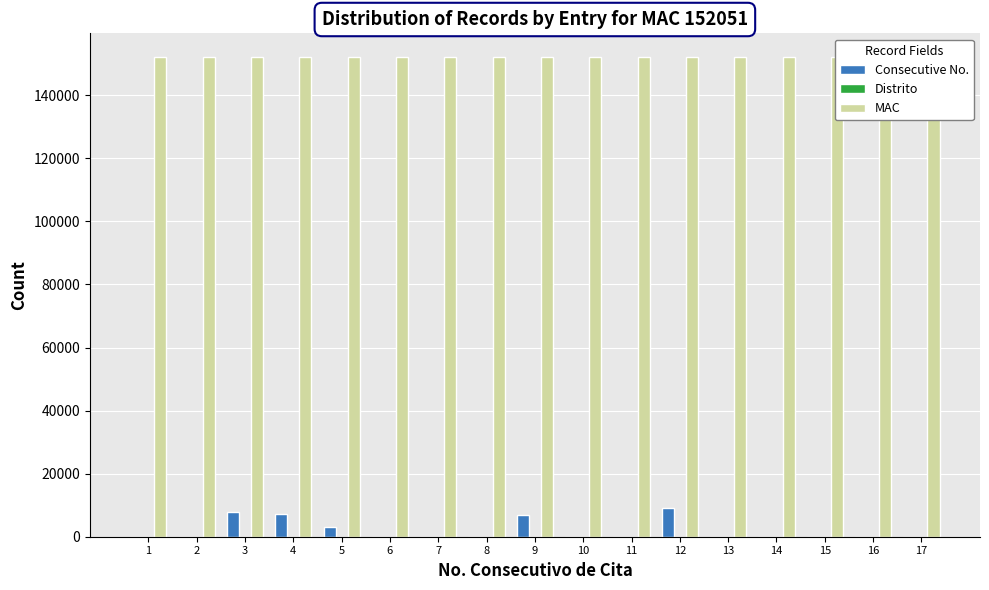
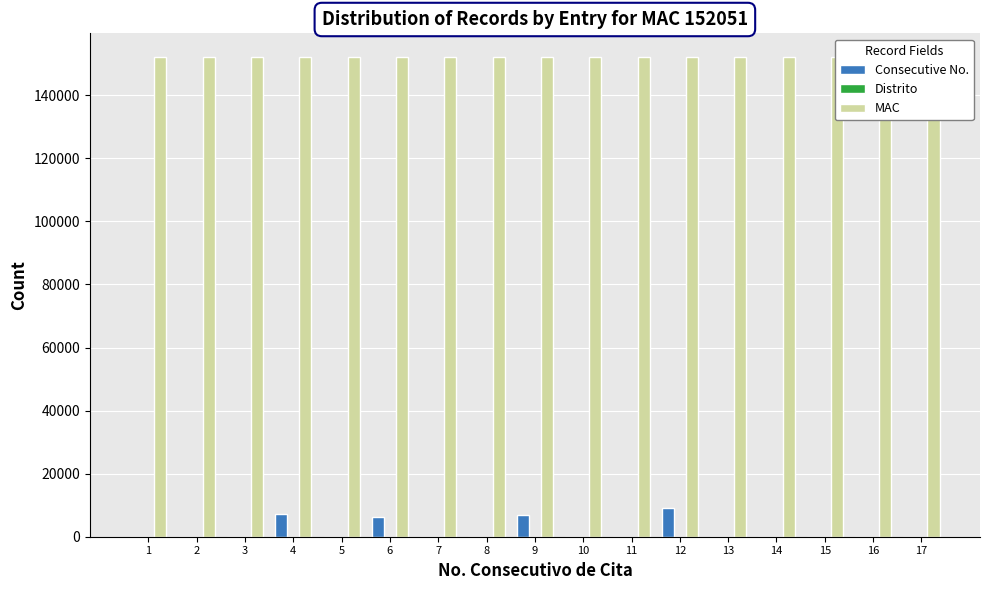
  {
    "Consecutive No.": {
-     "3": 8000,
+     "3": 0,
      "4": 7000,
-     "5": 3000,
-     "6": 0,
+     "5": 0,
+     "6": 6000,
      "9": 7000,
      "12": 9000
    },
    "MAC": {
      "1": 152000,
      "2": 152000,
      "3": 152000,
      "4": 152000,
      "5": 152000,
      "6": 152000,
      "7": 152000,
      "8": 152000,
      "9": 152000,
      "10": 152000,
      "11": 152000,
      "12": 152000,
      "13": 152000,
      "14": 152000
    }
  }
